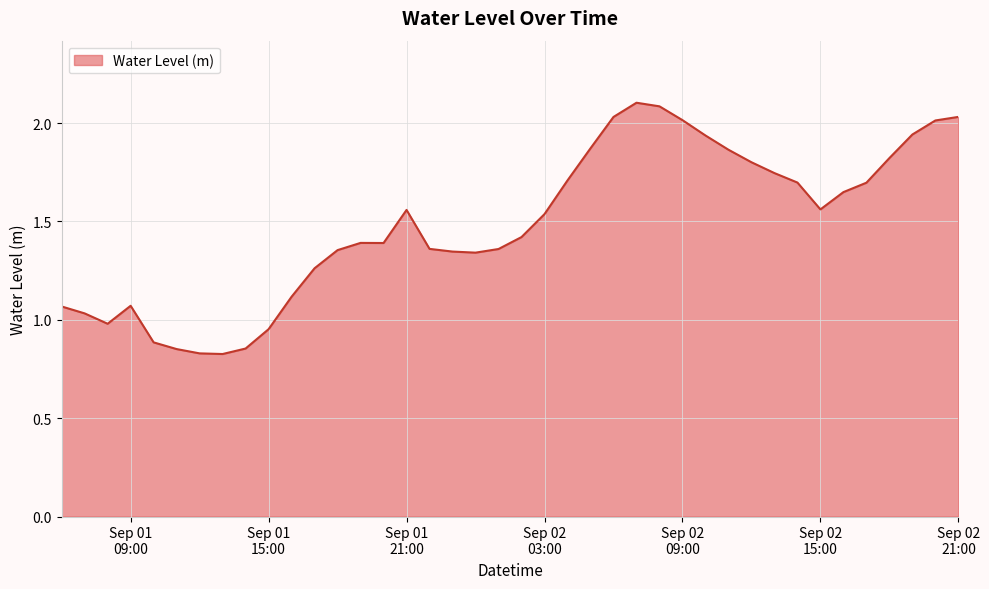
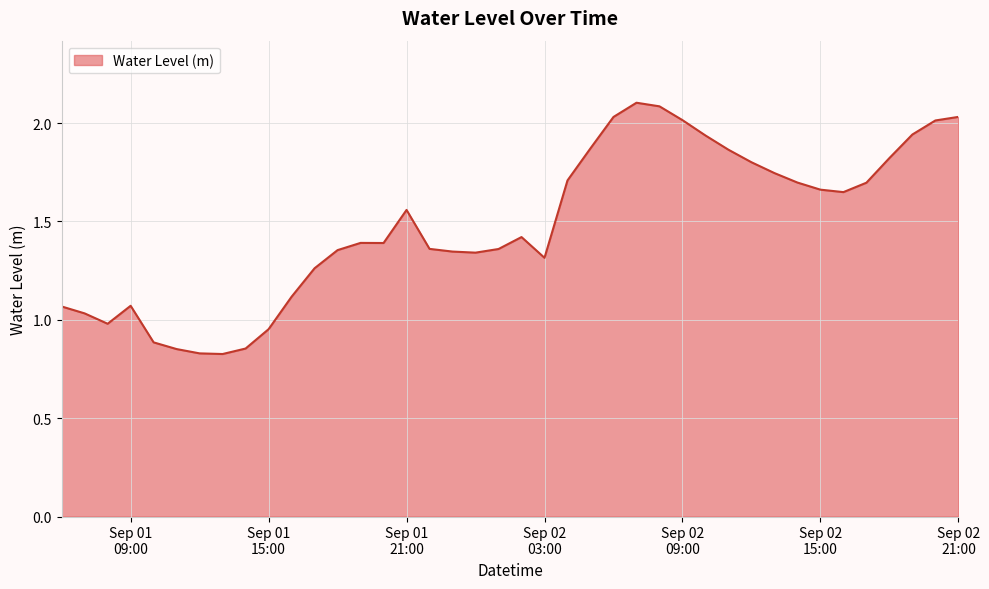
  {
    "Sep 01 09:00": 1.07,
    "Sep 01 15:00": 0.95,
    "Sep 01 21:00": 1.56,
-   "Sep 02 03:00": 1.54,
+   "Sep 02 03:00": 1.31,
    "Sep 02 09:00": 2.01,
-   "Sep 02 15:00": 1.56,
+   "Sep 02 15:00": 1.66,
    "Sep 02 21:00": 2.03
  }
